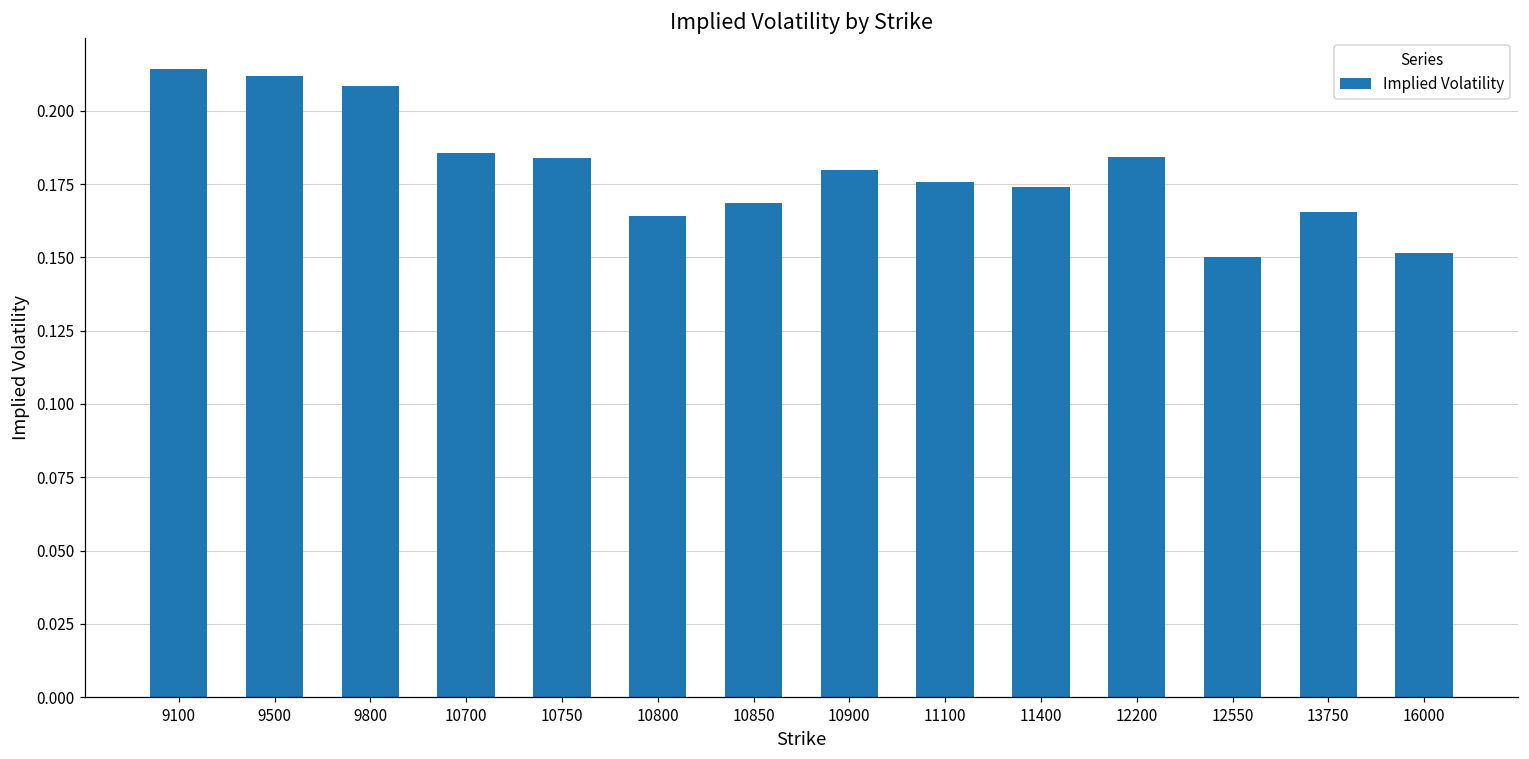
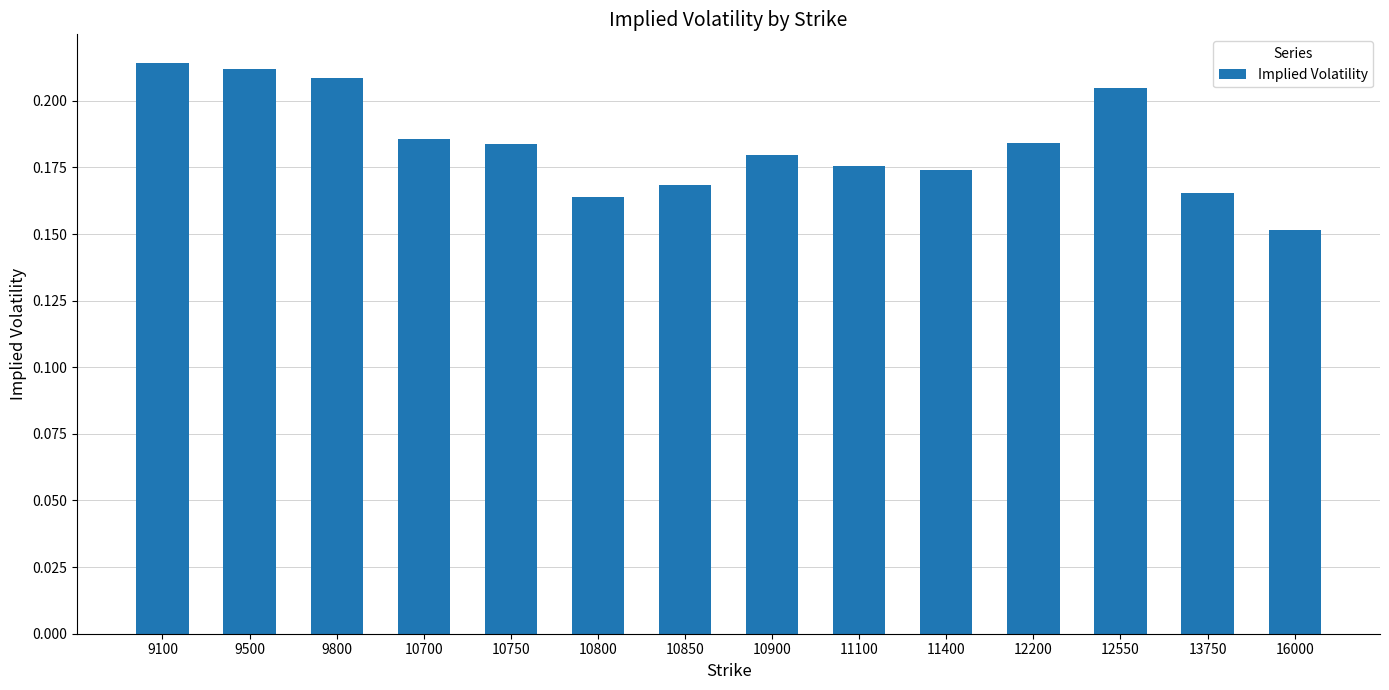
  {
    "9100": 0.214,
    "9500": 0.212,
    "9800": 0.209,
    "10700": 0.186,
    "10750": 0.184,
    "10800": 0.164,
    "10850": 0.168,
    "10900": 0.180,
    "11100": 0.176,
    "11400": 0.174,
    "12200": 0.184,
-   "12550": 0.150,
+   "12550": 0.205,
    "13750": 0.166,
    "16000": 0.151
  }
